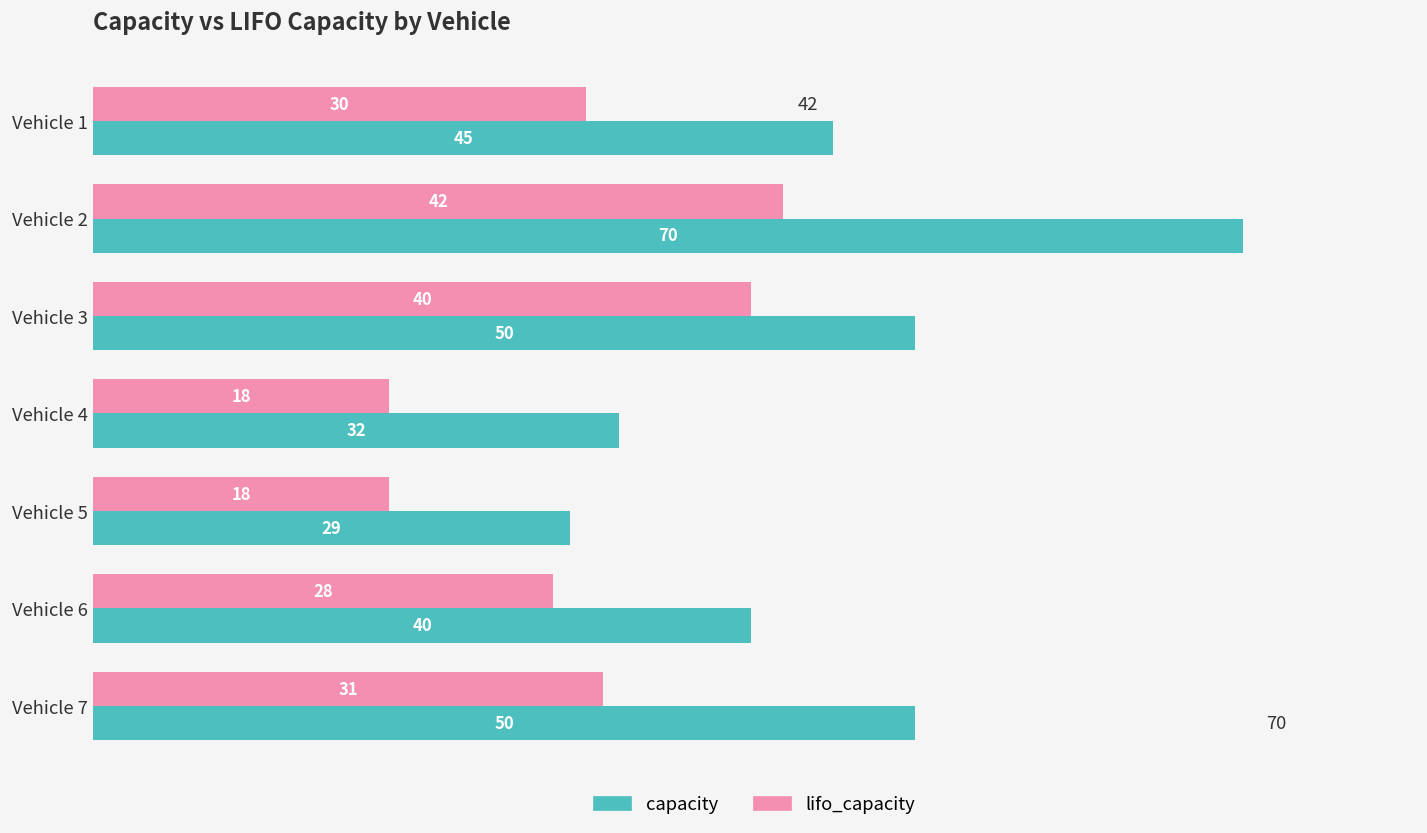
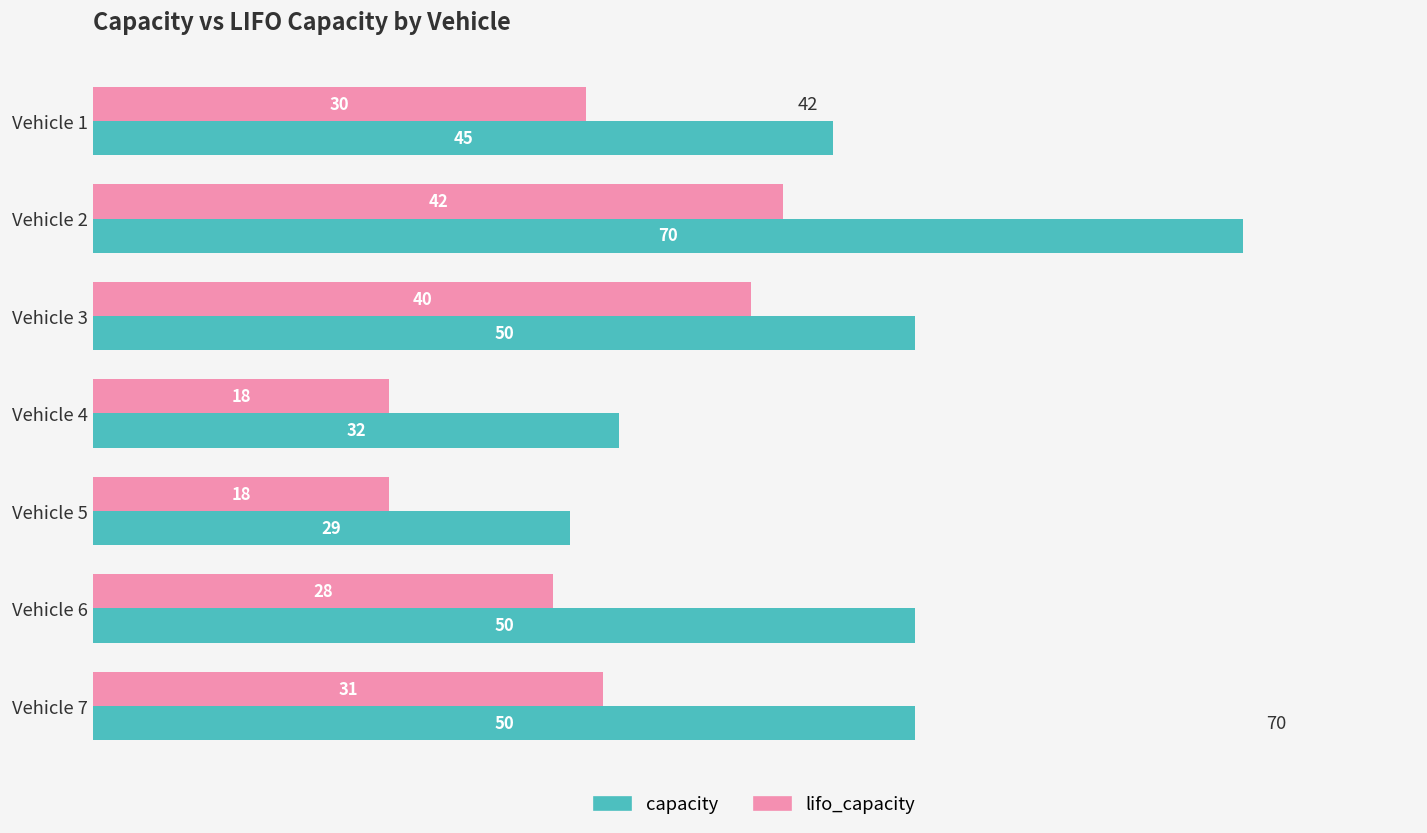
  {
    "capacity": {
      "Vehicle 1": 45,
      "Vehicle 2": 70,
      "Vehicle 3": 50,
      "Vehicle 4": 32,
      "Vehicle 5": 29,
-     "Vehicle 6": 40,
+     "Vehicle 6": 50,
      "Vehicle 7": 50
    },
    "lifo_capacity": {
      "Vehicle 1": 30,
      "Vehicle 2": 42,
      "Vehicle 3": 40,
      "Vehicle 4": 18,
      "Vehicle 5": 18,
      "Vehicle 6": 28,
      "Vehicle 7": 31
    }
  }
